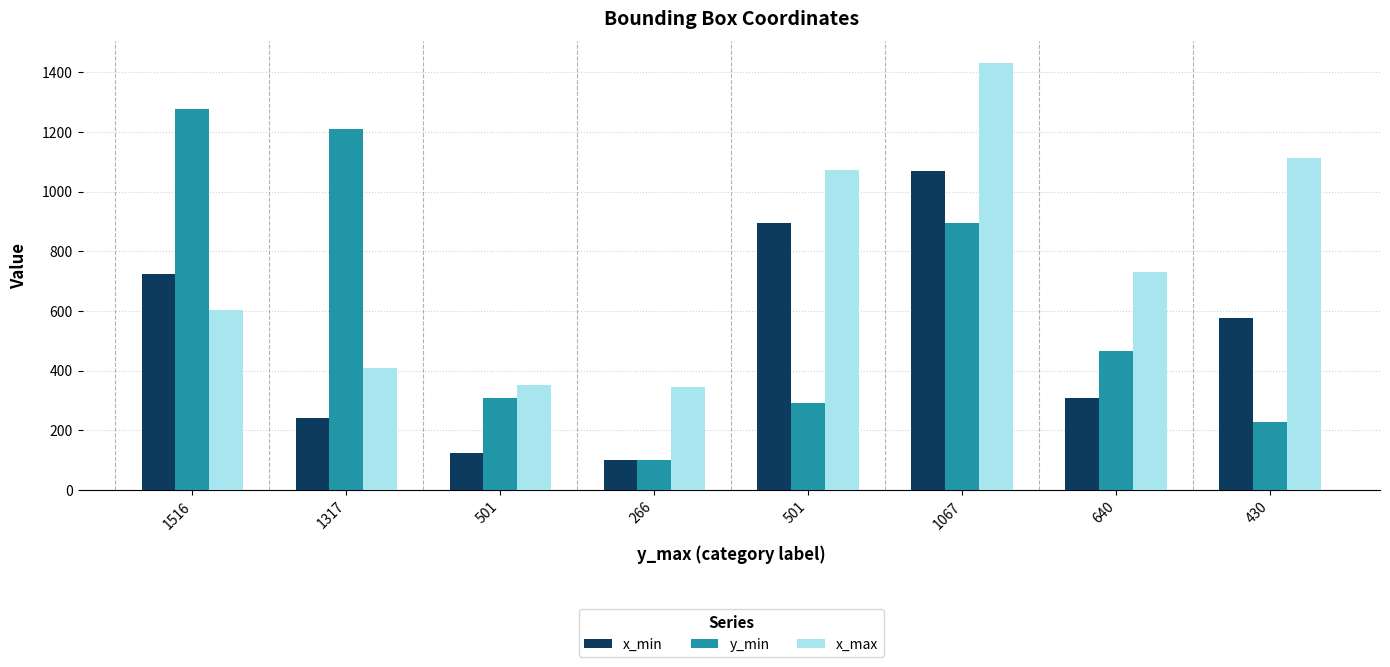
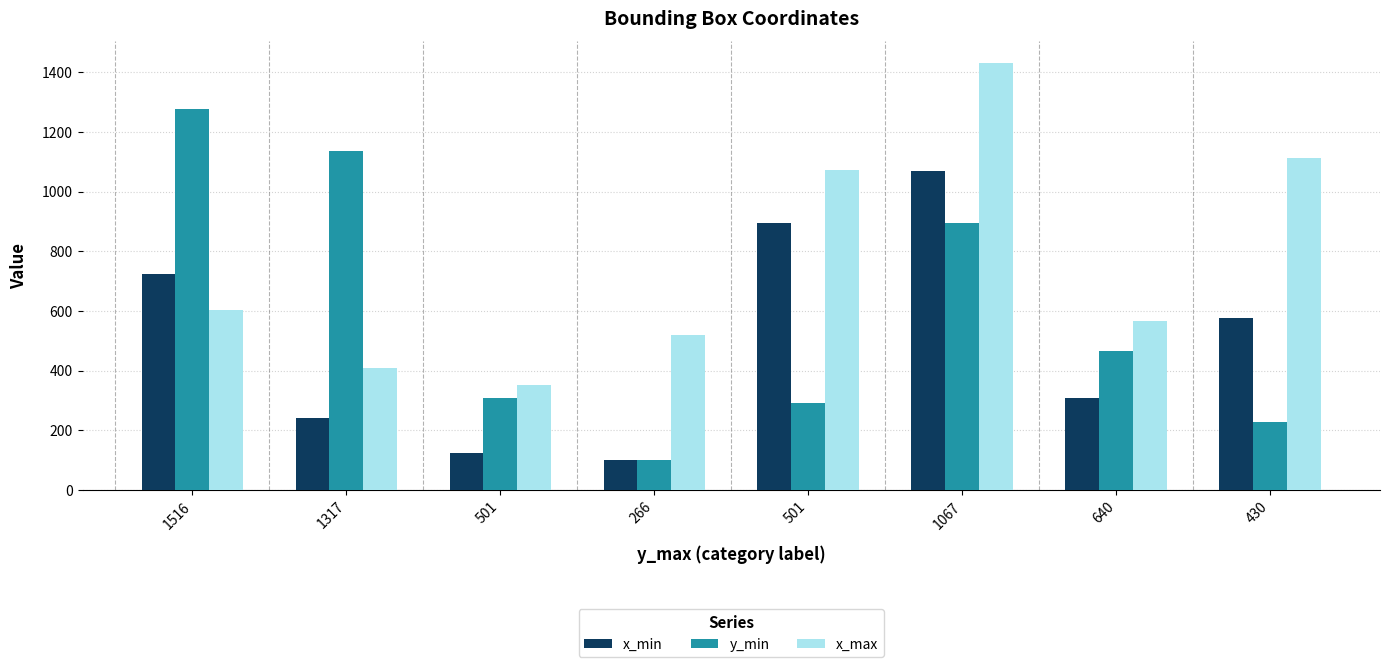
  {
    "x_min": {
      "1516": 720,
      "1317": 240,
      "266": 100,
      "1067": 1070,
      "640": 310,
      "430": 580
    },
    "y_min": {
      "1516": 1280,
-     "1317": 1210,
+     "1317": 1140,
      "266": 100,
      "1067": 890,
      "640": 460,
      "430": 230
    },
    "x_max": {
      "1516": 600,
      "1317": 410,
-     "266": 350,
+     "266": 520,
      "1067": 1430,
-     "640": 730,
+     "640": 570,
      "430": 1110
    }
  }
